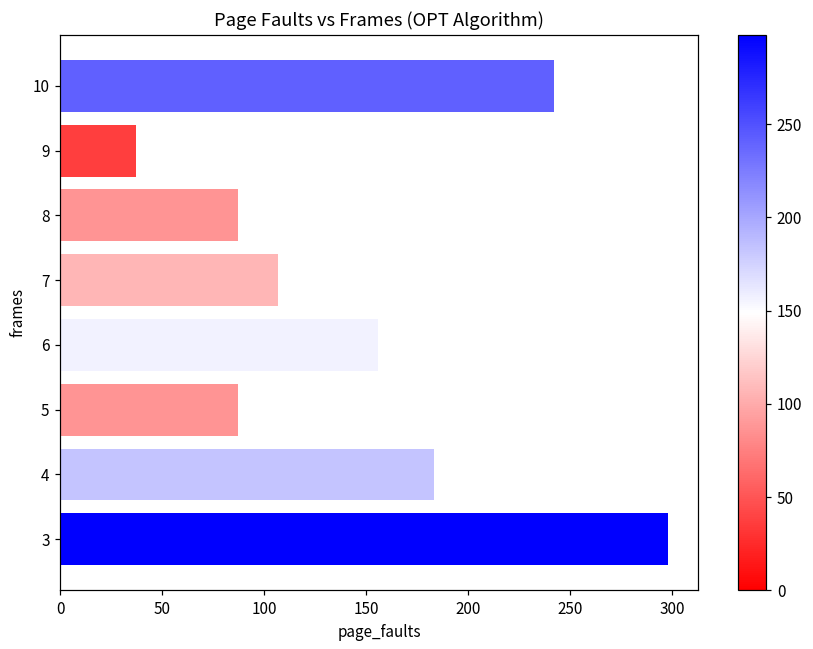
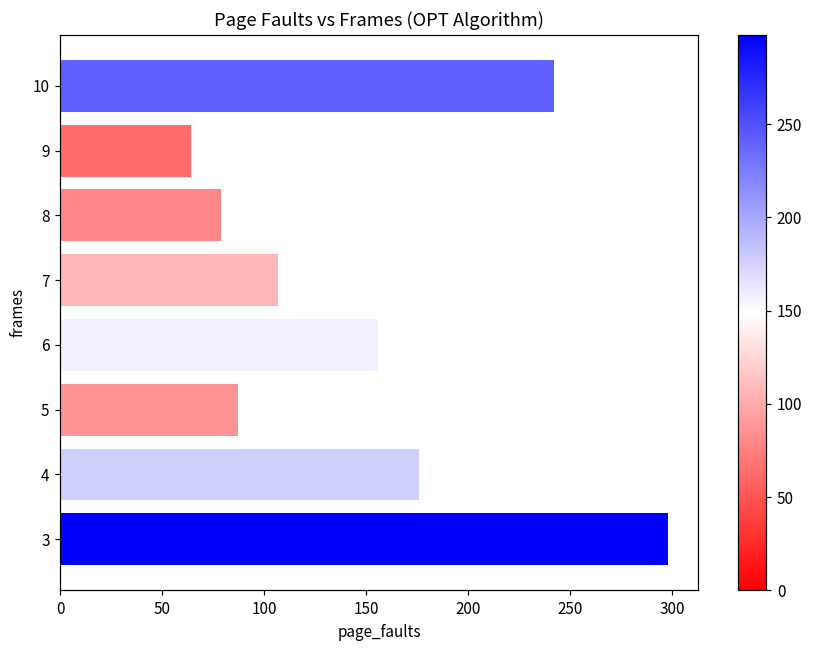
  {
    "10": 242,
-   "9": 37,
-   "8": 87,
+   "9": 64,
+   "8": 79,
    "7": 107,
    "6": 156,
    "5": 87,
-   "4": 183,
+   "4": 176,
    "3": 298
  }
